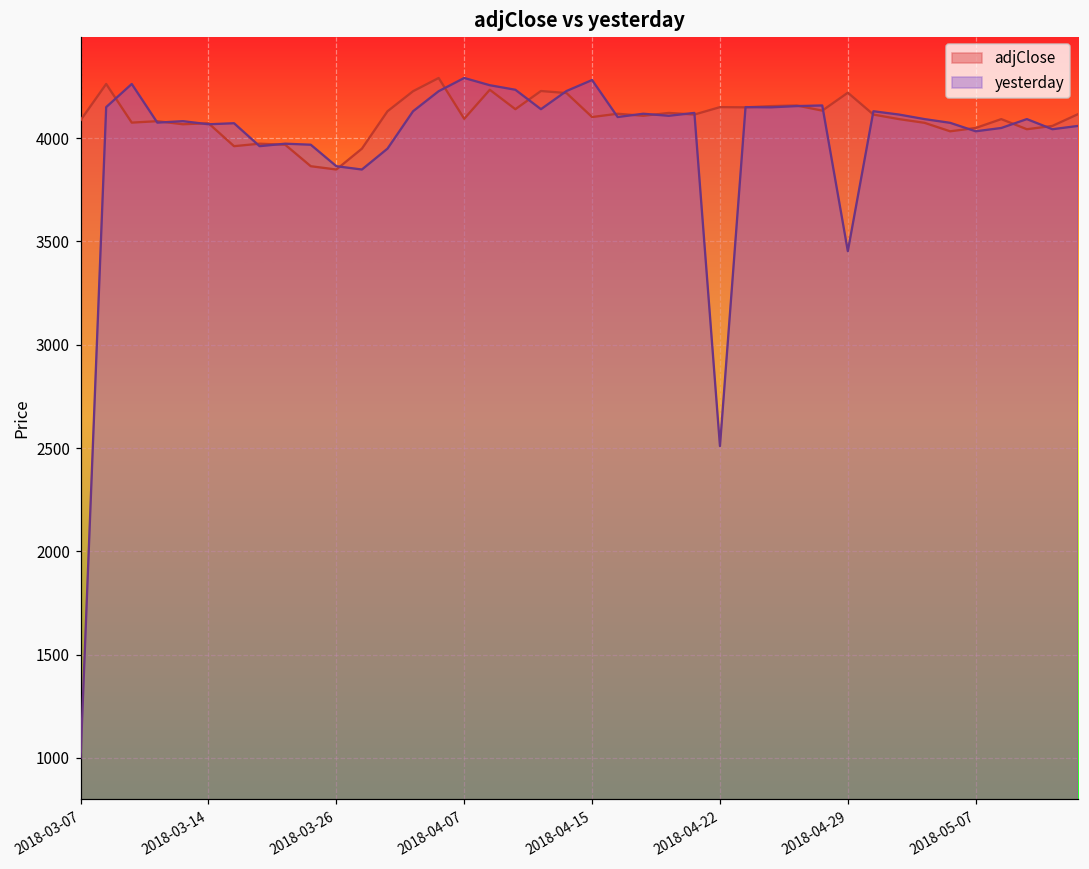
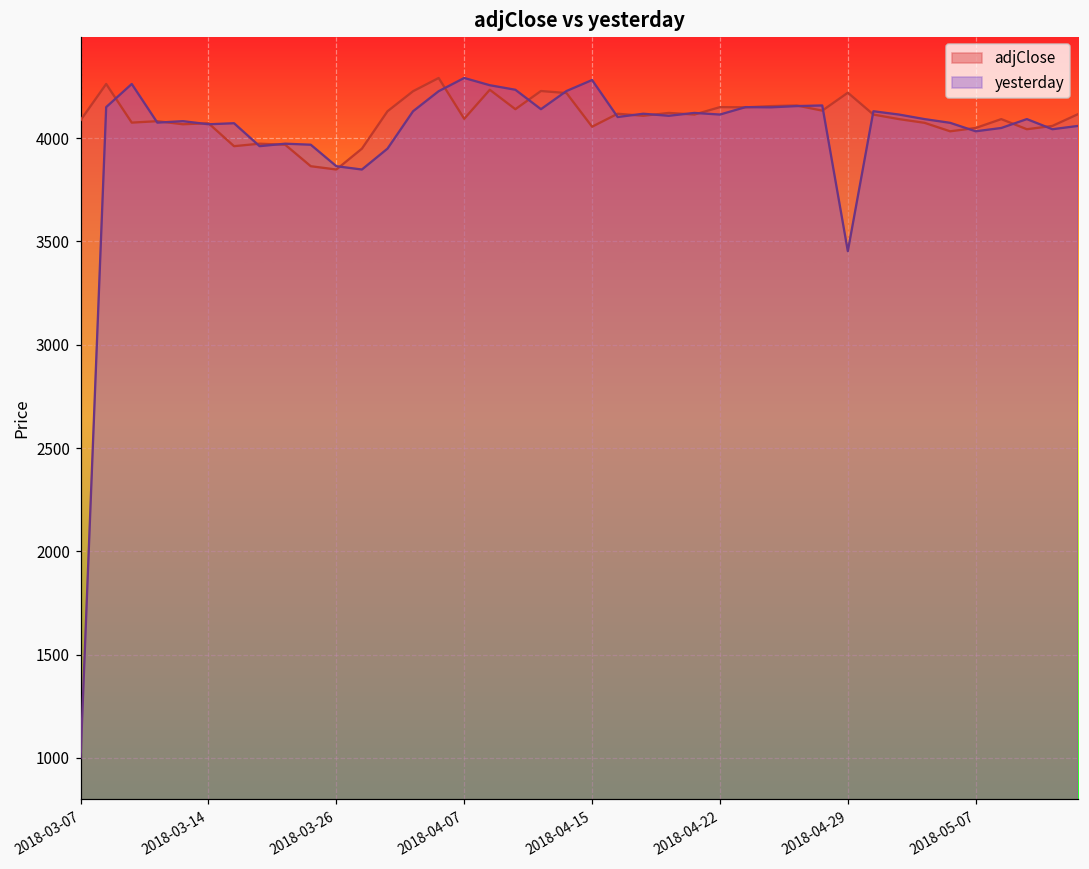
  {
    "adjClose": {
      "2018-03-07": 4090,
      "2018-03-26": 3850,
      "2018-04-07": 4090,
-     "2018-04-15": 4100,
+     "2018-04-15": 4060,
      "2018-04-22": 4150,
      "2018-04-29": 4220,
      "2018-05-07": 4050
    },
    "yesterday": {
      "2018-03-07": 1000,
      "2018-03-26": 3860,
      "2018-04-07": 4290,
      "2018-04-15": 4280,
-     "2018-04-22": 2510,
+     "2018-04-22": 4110,
      "2018-04-29": 3450,
      "2018-05-07": 4030
    }
  }
